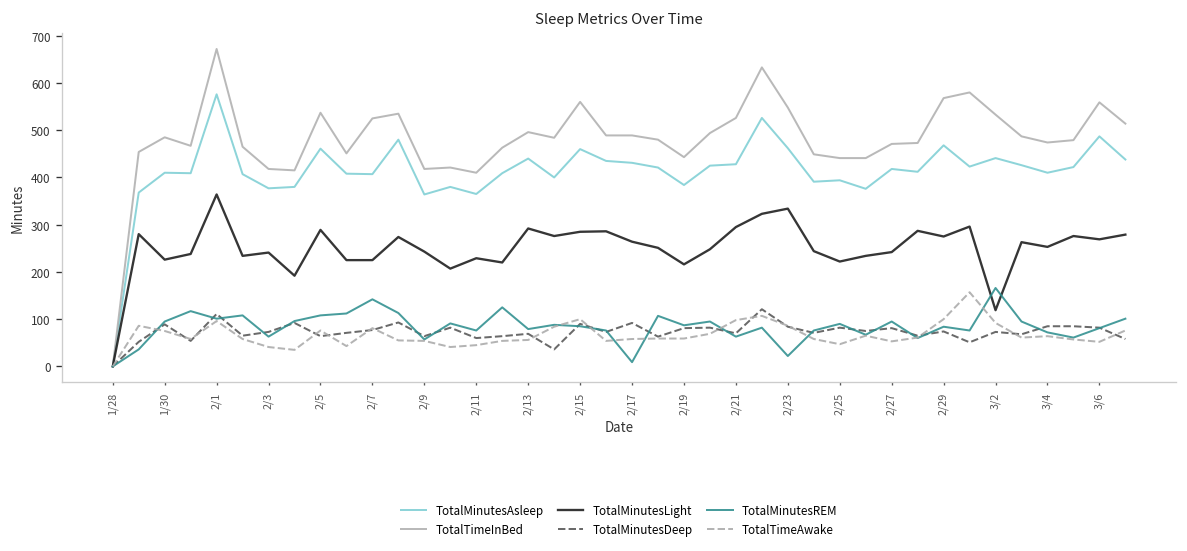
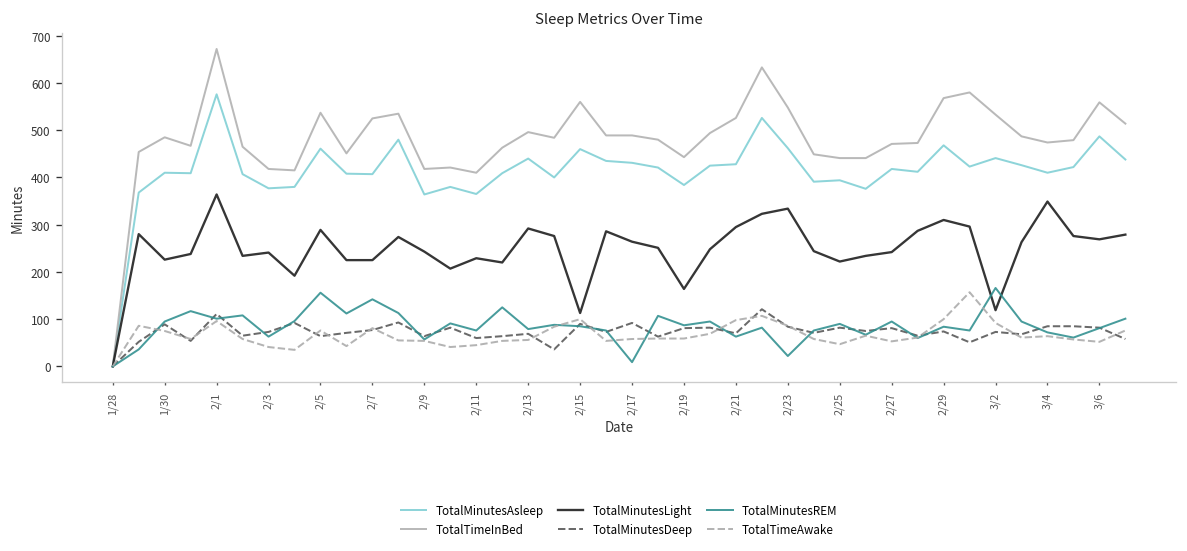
  {
    "TotalMinutesAsleep": {
      "1/30": 410,
      "2/1": 580,
      "2/3": 380,
      "2/5": 460,
      "2/7": 410,
      "2/9": 360,
      "2/11": 370,
      "2/13": 440,
      "2/15": 460,
      "2/17": 430,
      "2/19": 380,
      "2/21": 430,
      "2/23": 460,
      "2/25": 390,
      "2/27": 420,
      "2/29": 470,
      "3/2": 440,
      "3/4": 410,
      "3/6": 490
    },
    "TotalMinutesLight": {
      "1/30": 230,
      "2/1": 360,
      "2/3": 240,
      "2/5": 290,
      "2/7": 230,
      "2/9": 240,
      "2/11": 230,
      "2/13": 290,
-     "2/15": 290,
+     "2/15": 110,
      "2/17": 260,
-     "2/19": 220,
+     "2/19": 160,
      "2/21": 300,
      "2/23": 330,
      "2/25": 220,
      "2/27": 240,
-     "2/29": 280,
+     "2/29": 310,
      "3/2": 120,
-     "3/4": 250,
+     "3/4": 350,
      "3/6": 270
    },
    "TotalMinutesDeep": {
      "2/1": 110,
      "2/3": 70,
      "2/5": 60,
      "2/9": 60,
      "2/11": 60,
      "2/13": 70,
      "2/17": 90,
      "2/21": 70,
      "2/25": 80,
      "2/27": 80,
      "2/29": 70,
      "3/2": 70,
      "3/4": 90
    },
    "TotalMinutesREM": {
      "2/3": 60,
-     "2/5": 110,
+     "2/5": 160,
      "2/7": 140,
      "2/11": 80,
      "2/13": 80,
      "2/17": 10,
      "2/21": 60,
      "2/23": 20,
      "2/25": 90,
      "2/27": 100,
      "2/29": 80,
      "3/2": 170,
      "3/4": 70
    }
  }
